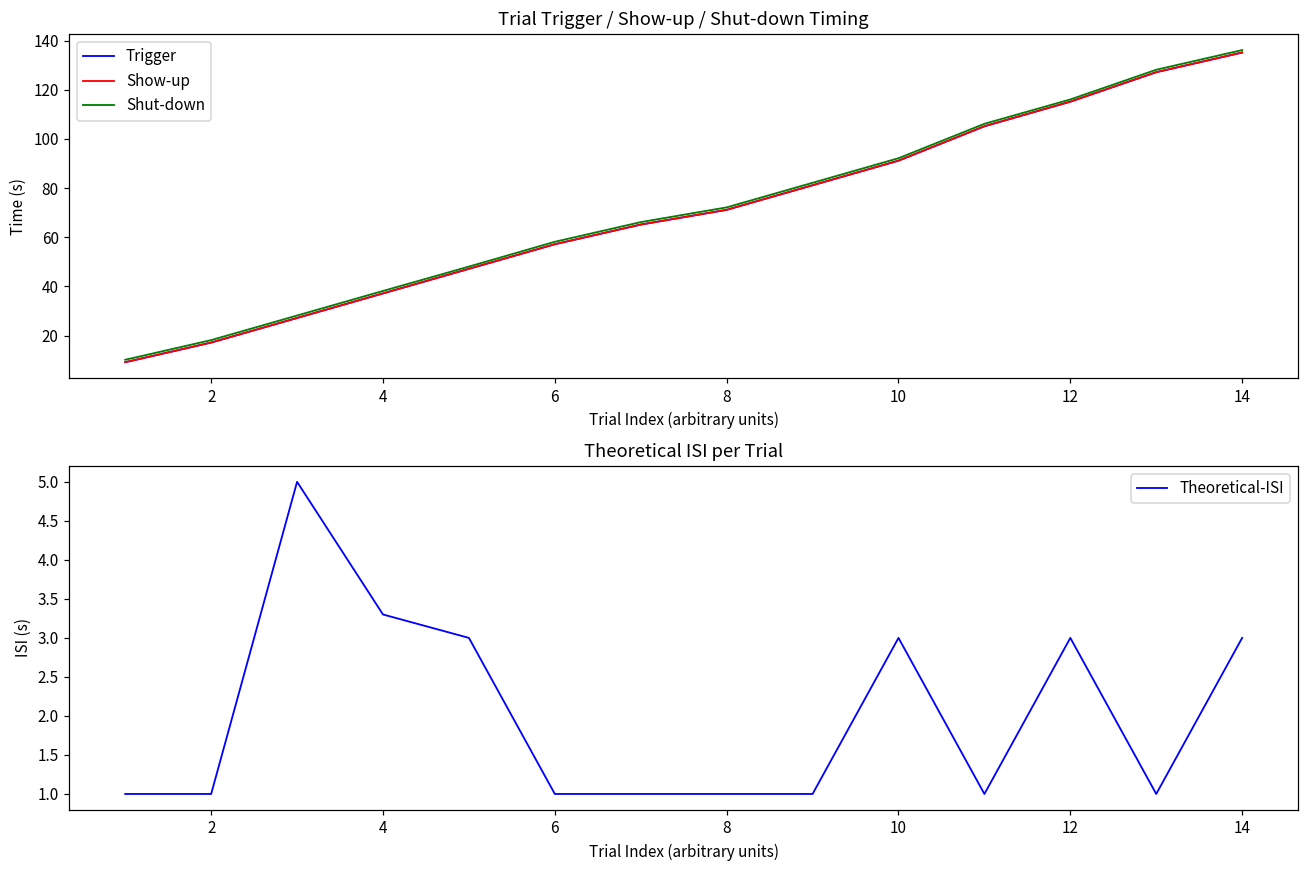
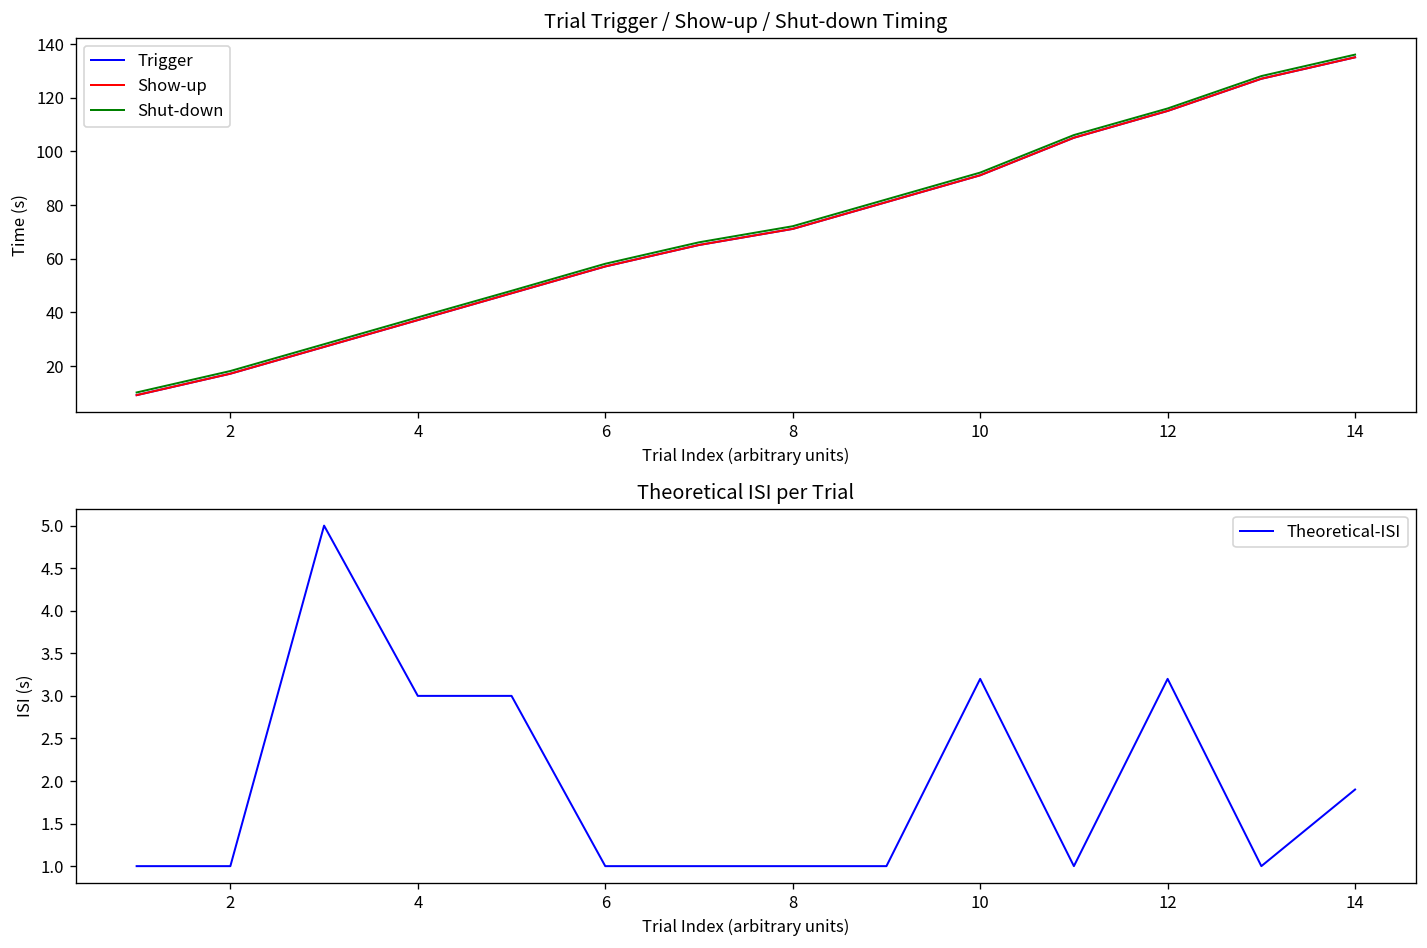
  {
    "Theoretical ISI per Trial": {
      "2": 1.0,
-     "4": 3.3,
+     "4": 3.0,
      "6": 1.0,
      "8": 1.0,
-     "10": 3.0,
-     "12": 3.0,
-     "14": 3.0
+     "10": 3.2,
+     "12": 3.2,
+     "14": 1.9
    }
  }
